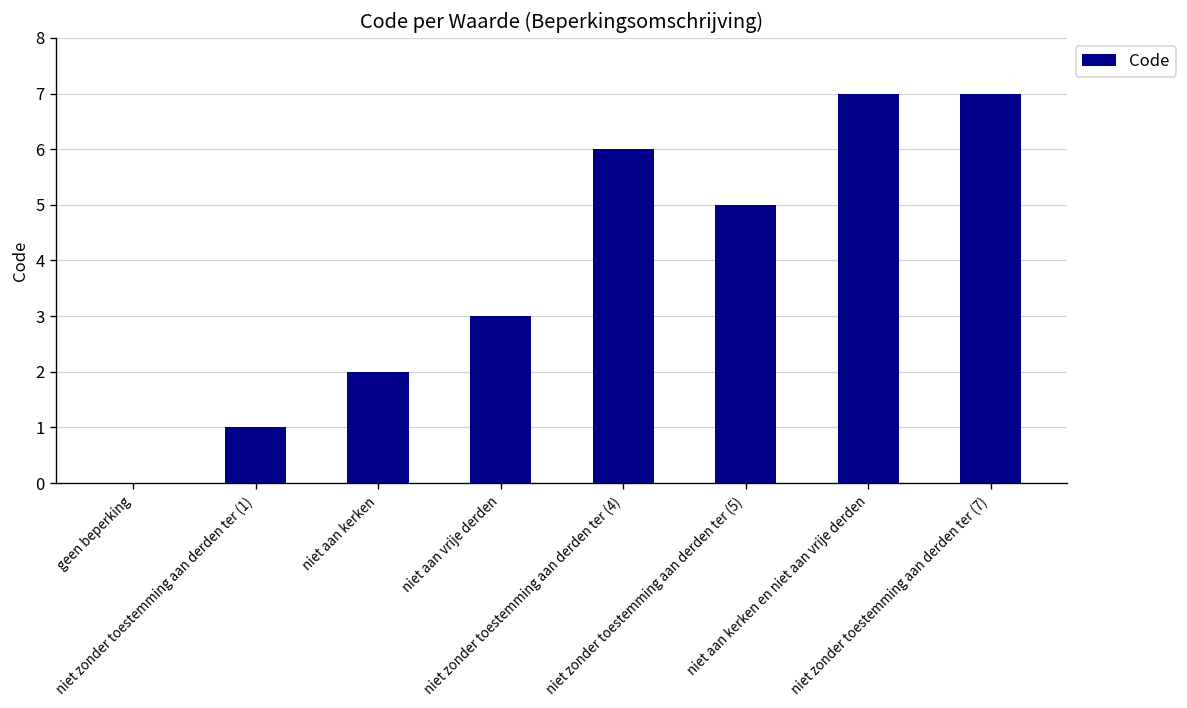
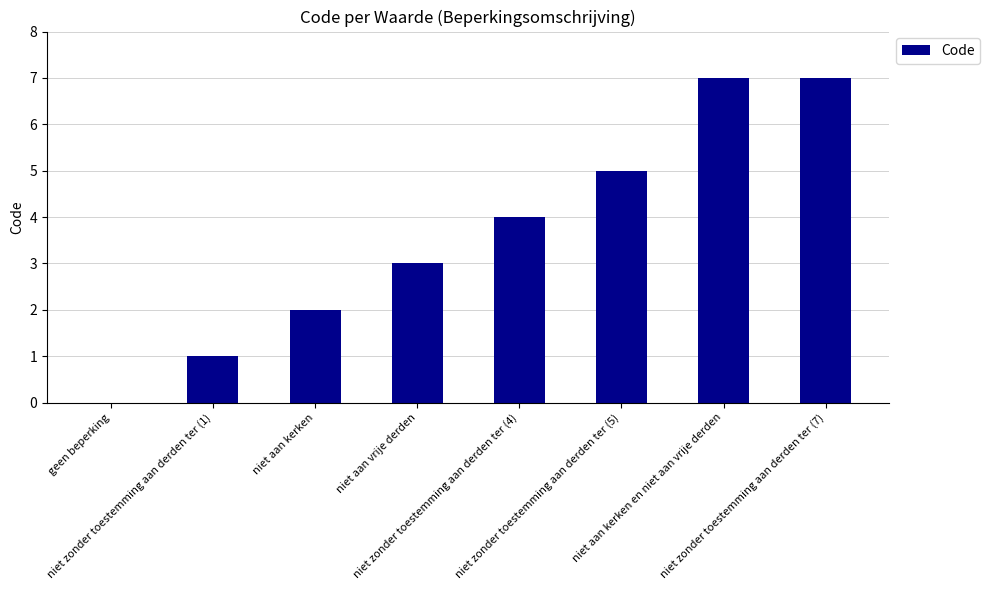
  {
    "geen beperking": 0,
    "niet zonder toestemming aan derden ter (1)": 1,
    "niet aan kerken": 2,
    "niet aan vrije derden": 3,
-   "niet zonder toestemming aan derden ter (4)": 6,
+   "niet zonder toestemming aan derden ter (4)": 4,
    "niet zonder toestemming aan derden ter (5)": 5,
    "niet aan kerken en niet aan vrije derden": 7,
    "niet zonder toestemming aan derden ter (7)": 7
  }
